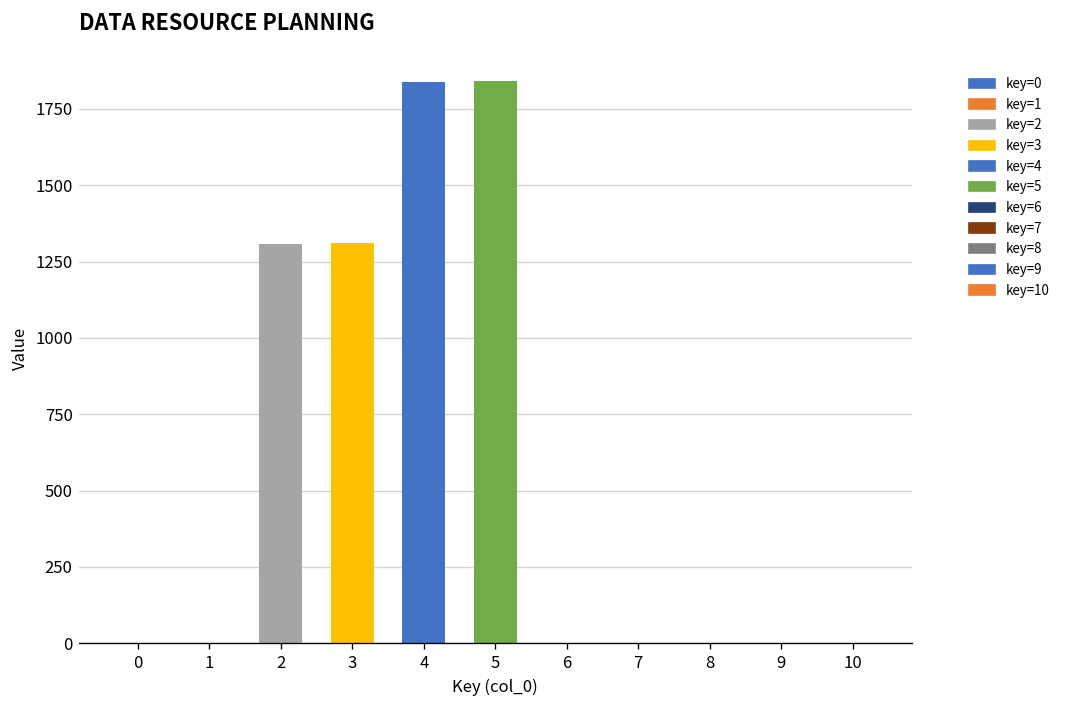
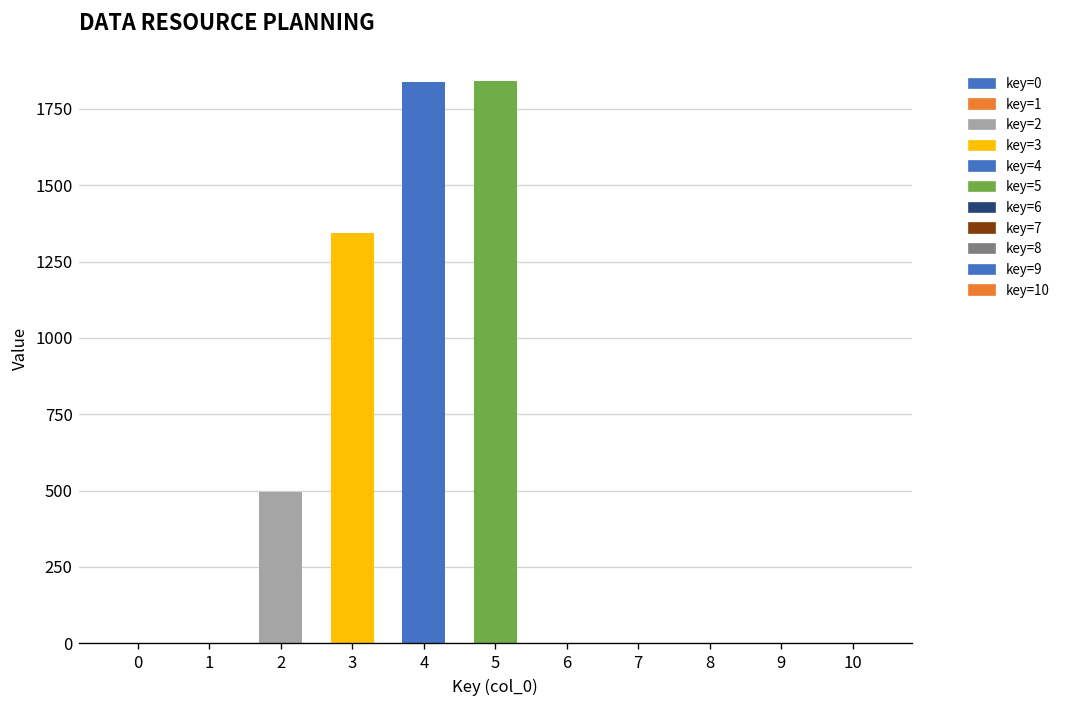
  {
    "0": 0,
    "1": 0,
-   "2": 1310,
-   "3": 1310,
+   "2": 490,
+   "3": 1340,
    "4": 1840,
    "5": 1840,
    "6": 0,
    "7": 0,
    "8": 0,
    "9": 0,
    "10": 0
  }
